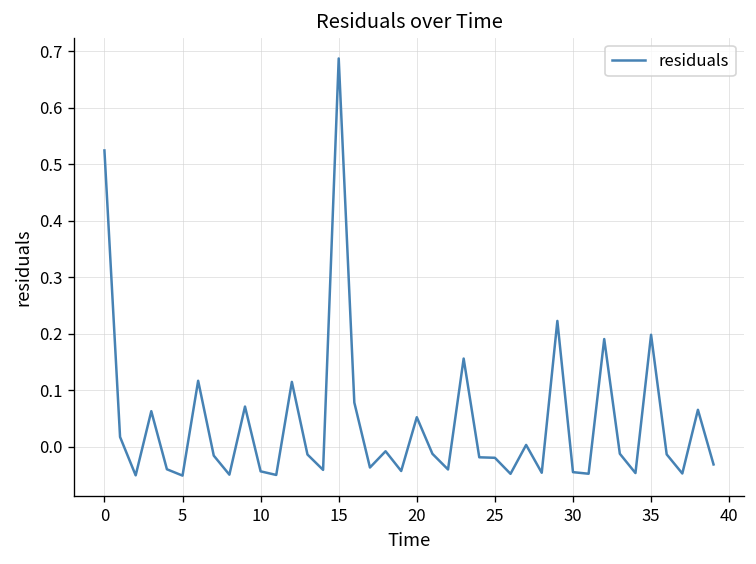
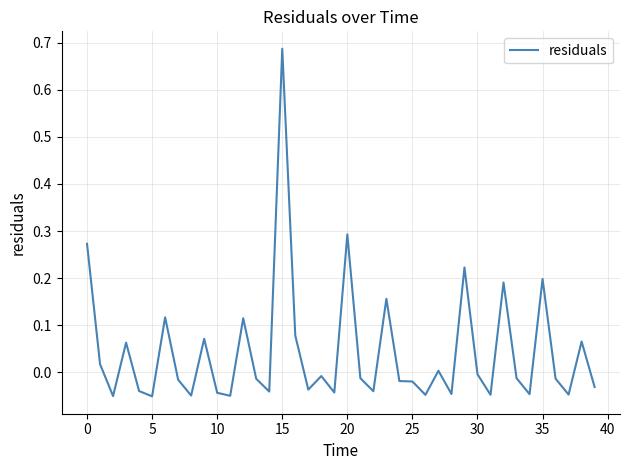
  {
-   "0": 0.52,
+   "0": 0.27,
    "5": -0.05,
    "10": -0.04,
    "15": 0.69,
-   "20": 0.05,
+   "20": 0.29,
    "25": -0.02,
-   "30": -0.04,
+   "30": 0.00,
    "35": 0.20
  }
